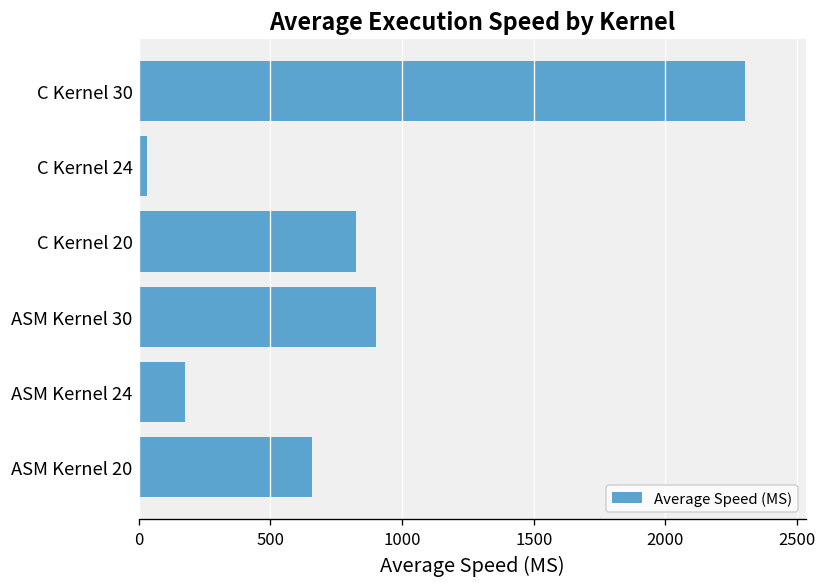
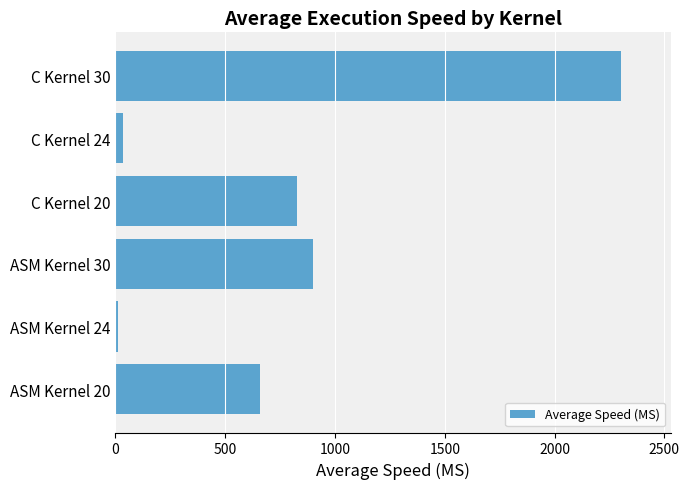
  {
    "C Kernel 30": 2300,
    "C Kernel 24": 30,
    "C Kernel 20": 820,
    "ASM Kernel 30": 900,
-   "ASM Kernel 24": 180,
+   "ASM Kernel 24": 10,
    "ASM Kernel 20": 660
  }
